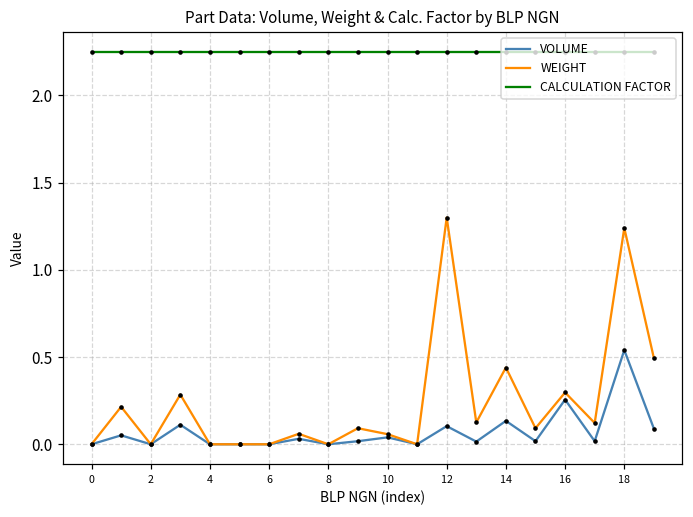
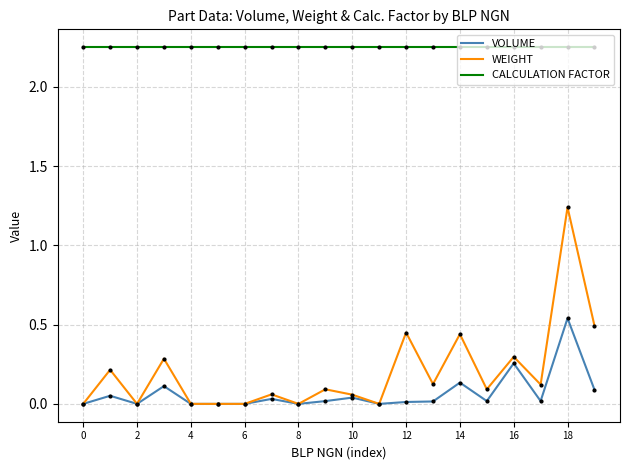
  {
    "VOLUME": {
      "10": 0.04,
-     "12": 0.10,
+     "12": 0.01,
      "14": 0.13,
      "16": 0.26,
      "18": 0.54
    },
    "WEIGHT": {
      "10": 0.06,
-     "12": 1.30,
+     "12": 0.45,
      "14": 0.44,
      "16": 0.30,
      "18": 1.24
    },
    "CALCULATION FACTOR": {
      "0": 2.25,
      "2": 2.25,
      "4": 2.25,
      "6": 2.25,
      "8": 2.25,
      "10": 2.25,
      "12": 2.25
    }
  }
